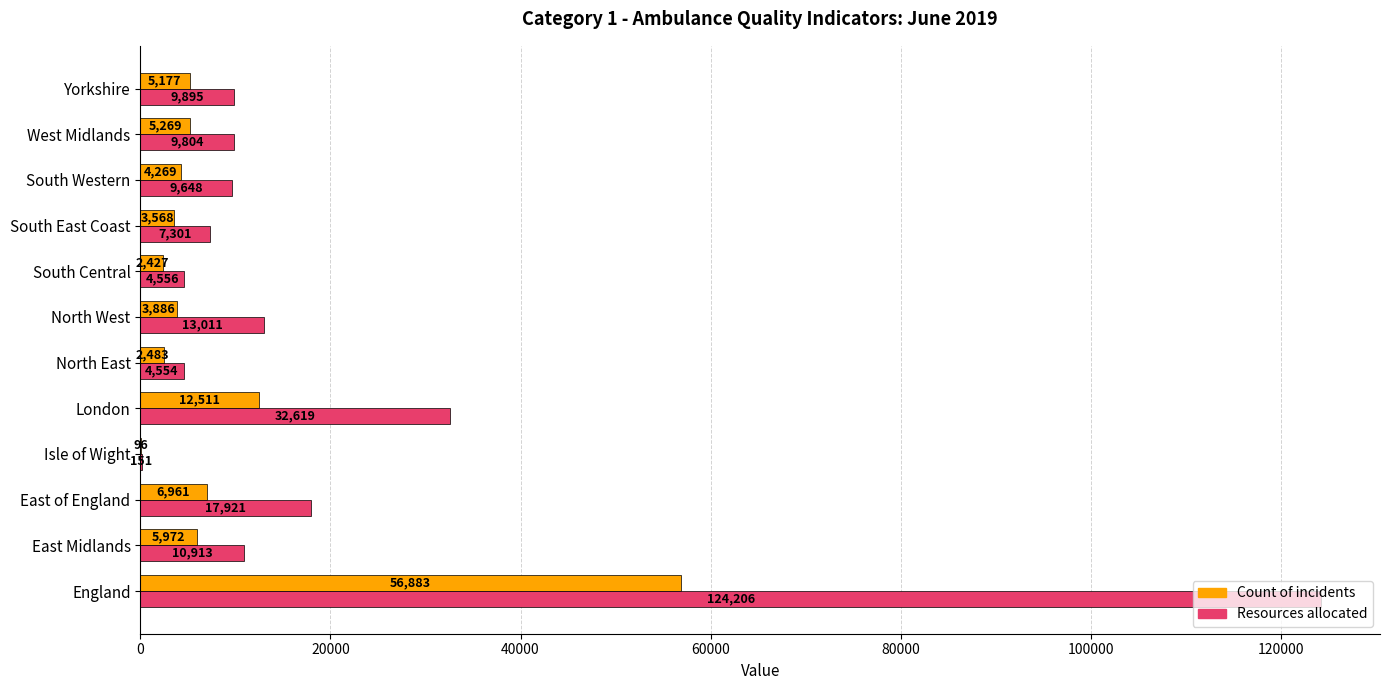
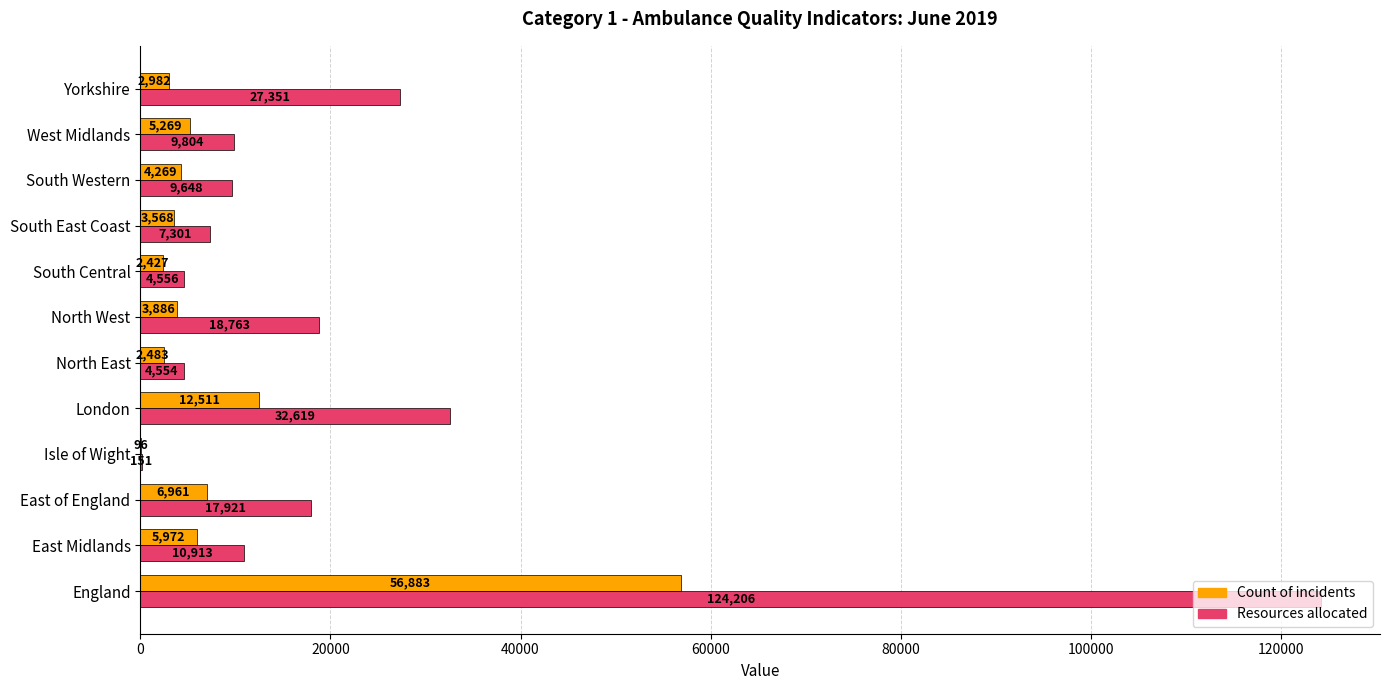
  {
    "Count of incidents": {
-     "Yorkshire": "5,177",
+     "Yorkshire": "2,982",
      "West Midlands": "5,269",
      "South Western": "4,269",
      "South East Coast": "3,568",
      "South Central": "2,427",
      "North West": "3,886",
      "North East": "2,483",
      "London": "12,511",
      "Isle of Wight": "96",
      "East of England": "6,961",
      "East Midlands": "5,972",
      "England": "56,883"
    },
    "Resources allocated": {
-     "Yorkshire": "9,895",
+     "Yorkshire": "27,351",
      "West Midlands": "9,804",
      "South Western": "9,648",
      "South East Coast": "7,301",
      "South Central": "4,556",
-     "North West": "13,011",
+     "North West": "18,763",
      "North East": "4,554",
      "London": "32,619",
      "Isle of Wight": "151",
      "East of England": "17,921",
      "East Midlands": "10,913"
    }
  }
